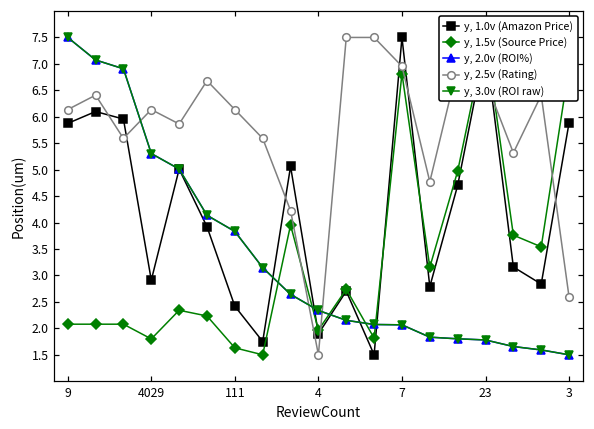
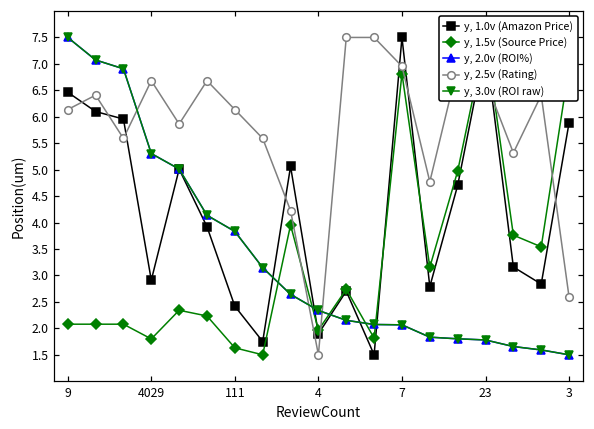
  {
    "y, 1.0v (Amazon Price)": {
-     "9": 5.9,
+     "9": 6.5,
      "4029": 2.9,
      "111": 2.4,
      "3": 5.9
    },
    "y, 2.5v (Rating)": {
      "9": 6.1,
-     "4029": 6.1,
+     "4029": 6.7,
      "111": 6.1,
      "3": 2.6
    }
  }
